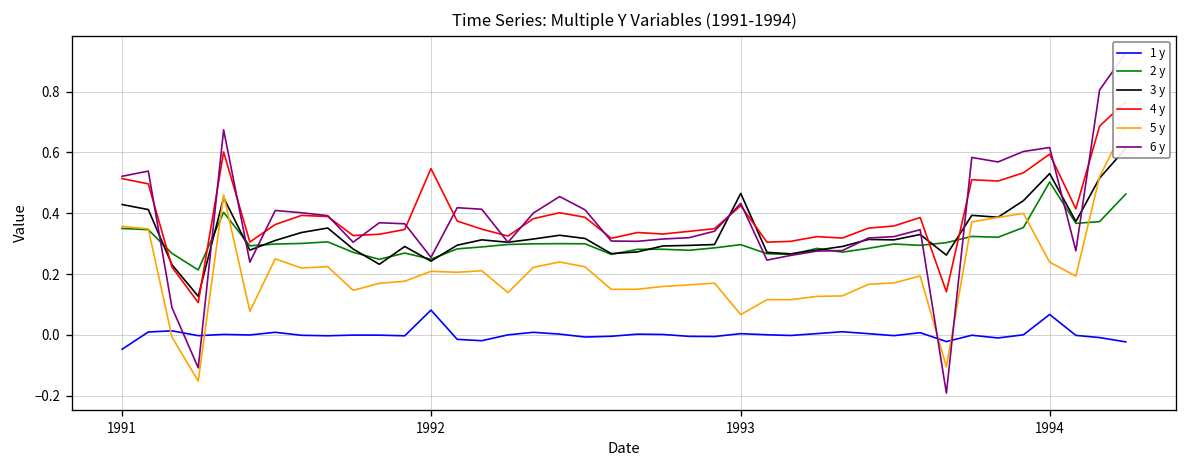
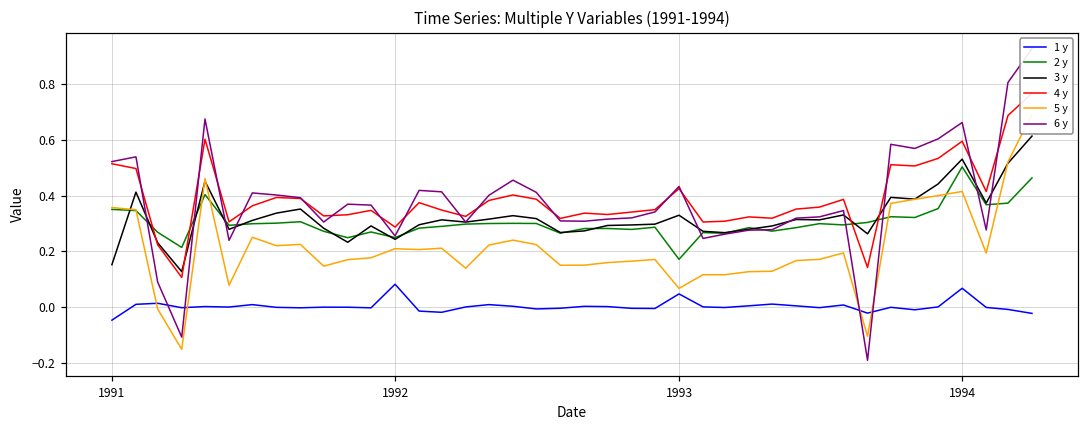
  {
    "1 y": {
      "1991": -0.05,
      "1992": 0.08,
-     "1993": 0.00,
+     "1993": 0.05,
      "1994": 0.07
    },
    "2 y": {
-     "1993": 0.30,
+     "1993": 0.17,
      "1994": 0.50
    },
    "3 y": {
-     "1991": 0.43,
-     "1993": 0.47,
+     "1991": 0.15,
+     "1993": 0.33,
      "1994": 0.53
    },
    "4 y": {
-     "1992": 0.55,
+     "1992": 0.29,
      "1994": 0.59
    },
    "5 y": {
      "1992": 0.21,
      "1993": 0.07,
-     "1994": 0.24
+     "1994": 0.41
    },
    "6 y": {
-     "1994": 0.62
+     "1994": 0.66
    }
  }
